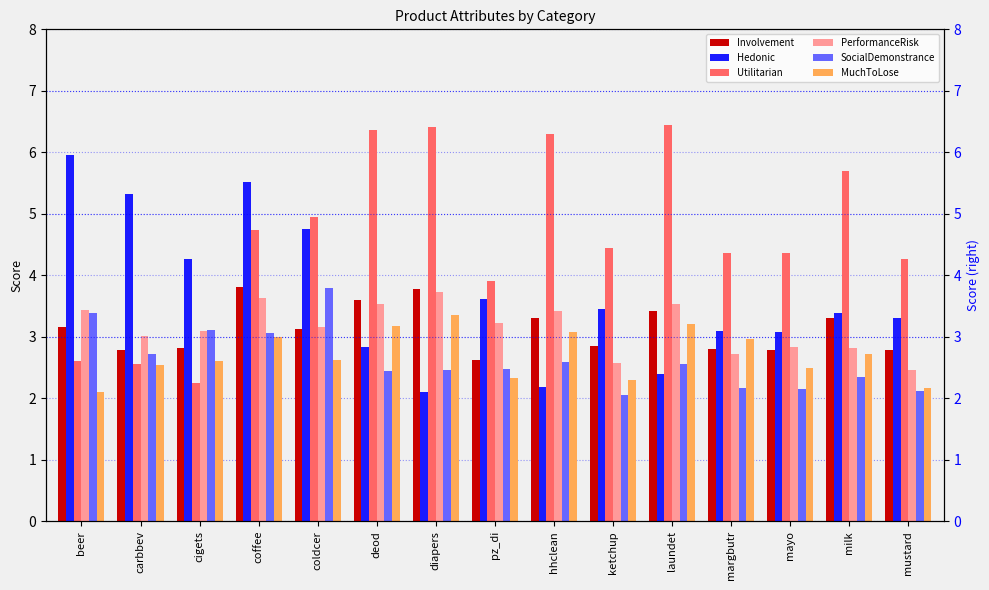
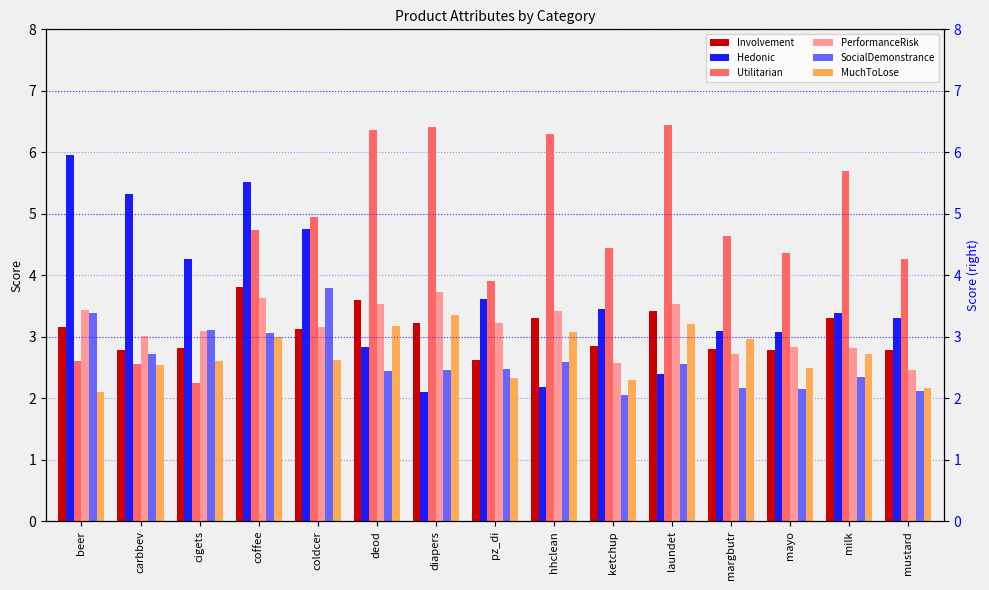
  {
    "Involvement": {
      "beer": 3.2,
      "carbbev": 2.8,
      "cigets": 2.8,
      "coffee": 3.8,
      "coldcer": 3.1,
      "deod": 3.6,
-     "diapers": 3.8,
+     "diapers": 3.2,
      "pz_di": 2.6,
      "hhclean": 3.3,
      "ketchup": 2.9,
      "laundet": 3.4,
      "margbutr": 2.8,
      "mayo": 2.8,
      "milk": 3.3,
      "mustard": 2.8
    },
    "Hedonic": {
      "beer": 6.0,
      "carbbev": 5.3,
      "cigets": 4.3,
      "coffee": 5.5,
      "coldcer": 4.7,
      "deod": 2.8,
      "diapers": 2.1,
      "pz_di": 3.6,
      "hhclean": 2.2,
      "ketchup": 3.4,
      "laundet": 2.4,
      "margbutr": 3.1,
      "mayo": 3.1,
      "milk": 3.4,
      "mustard": 3.3
    },
    "Utilitarian": {
      "beer": 2.6,
      "carbbev": 2.6,
      "cigets": 2.2,
      "coffee": 4.7,
      "coldcer": 4.9,
      "deod": 6.4,
      "diapers": 6.4,
      "pz_di": 3.9,
      "hhclean": 6.3,
      "ketchup": 4.4,
      "laundet": 6.4,
-     "margbutr": 4.4,
+     "margbutr": 4.6,
      "mayo": 4.4,
      "milk": 5.7,
      "mustard": 4.3
    },
    "PerformanceRisk": {
      "beer": 3.4,
      "carbbev": 3.0,
      "cigets": 3.1,
      "coffee": 3.6,
      "coldcer": 3.2,
      "deod": 3.5,
      "diapers": 3.7,
      "pz_di": 3.2,
      "hhclean": 3.4,
      "ketchup": 2.6,
      "laundet": 3.5,
      "margbutr": 2.7,
      "mayo": 2.8,
      "milk": 2.8,
      "mustard": 2.5
    },
    "SocialDemonstrance": {
      "beer": 3.4,
      "carbbev": 2.7,
      "cigets": 3.1,
      "coffee": 3.1,
      "coldcer": 3.8,
      "deod": 2.4,
      "diapers": 2.5,
      "pz_di": 2.5,
      "hhclean": 2.6,
      "ketchup": 2.1,
      "laundet": 2.6,
      "margbutr": 2.2,
      "mayo": 2.2,
      "milk": 2.3,
      "mustard": 2.1
    },
    "MuchToLose": {
      "beer": 2.1,
      "carbbev": 2.5,
      "cigets": 2.6,
      "coffee": 3.0,
      "coldcer": 2.6,
      "deod": 3.2,
      "diapers": 3.4,
      "pz_di": 2.3,
      "hhclean": 3.1,
      "ketchup": 2.3,
      "laundet": 3.2,
      "margbutr": 3.0,
      "mayo": 2.5,
      "milk": 2.7,
      "mustard": 2.2
    }
  }
